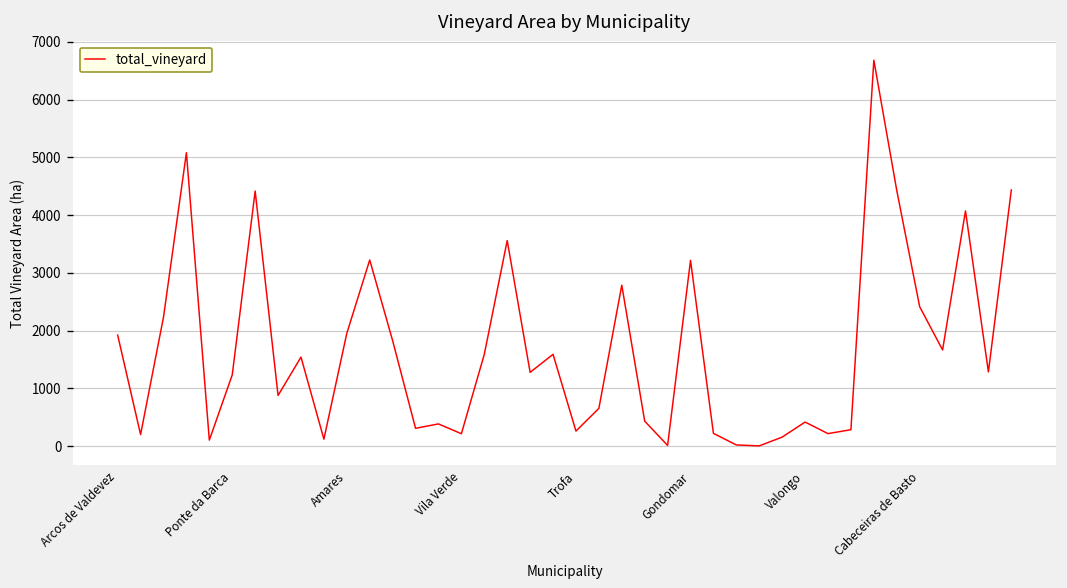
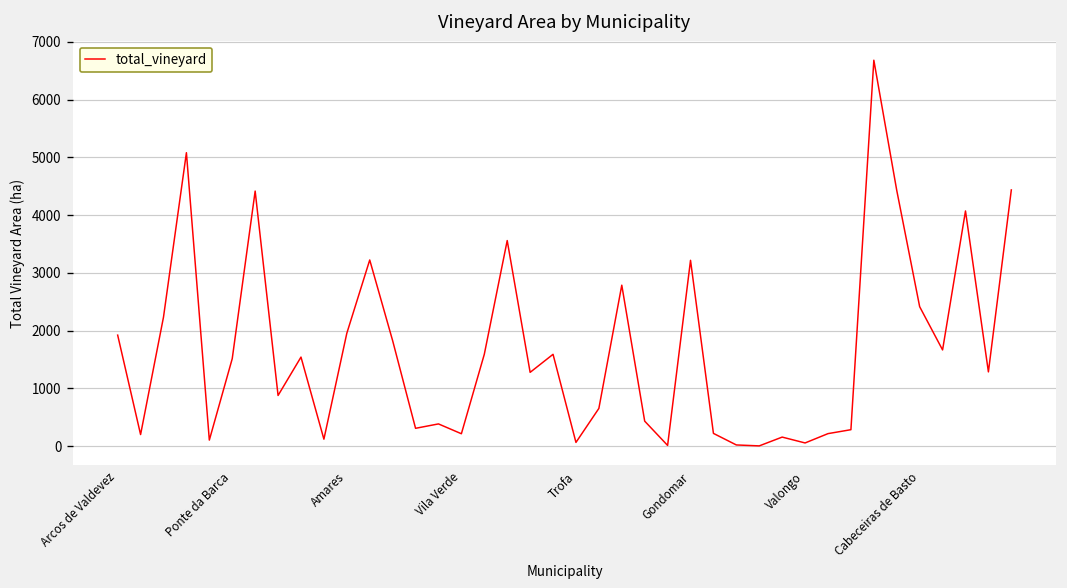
  {
    "Arcos de Valdevez": 1900,
-   "Ponte da Barca": 1200,
+   "Ponte da Barca": 1500,
    "Amares": 2000,
    "Vila Verde": 200,
-   "Trofa": 300,
+   "Trofa": 100,
    "Gondomar": 3200,
-   "Valongo": 400,
+   "Valongo": 100,
    "Cabeceiras de Basto": 2400
  }
